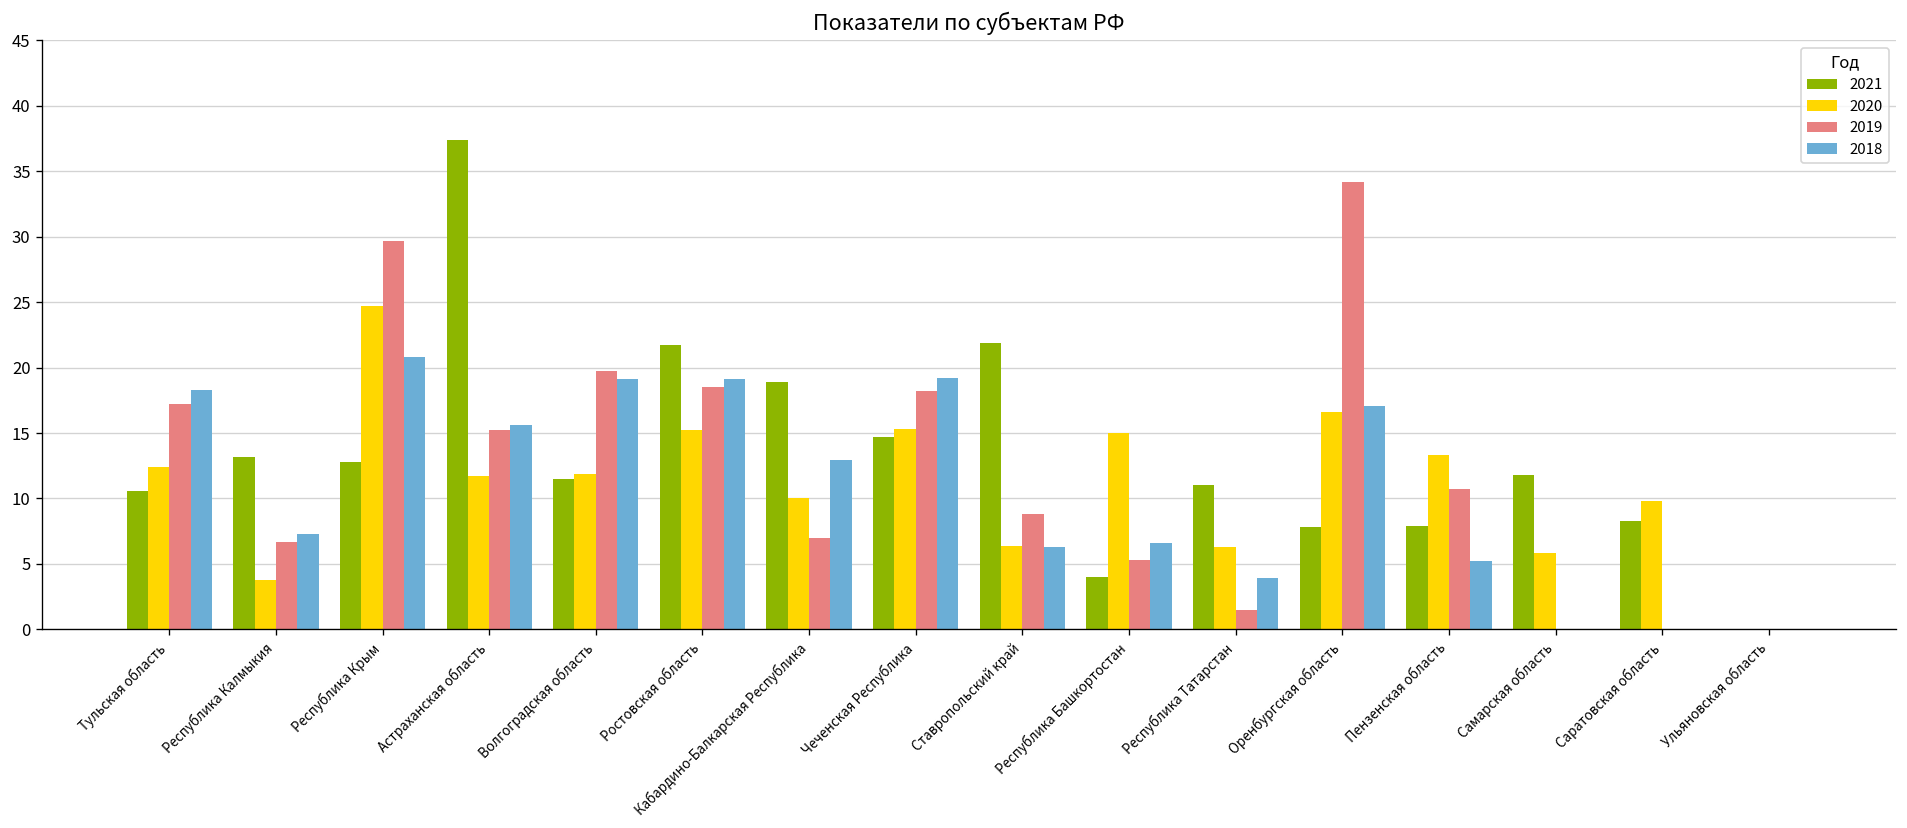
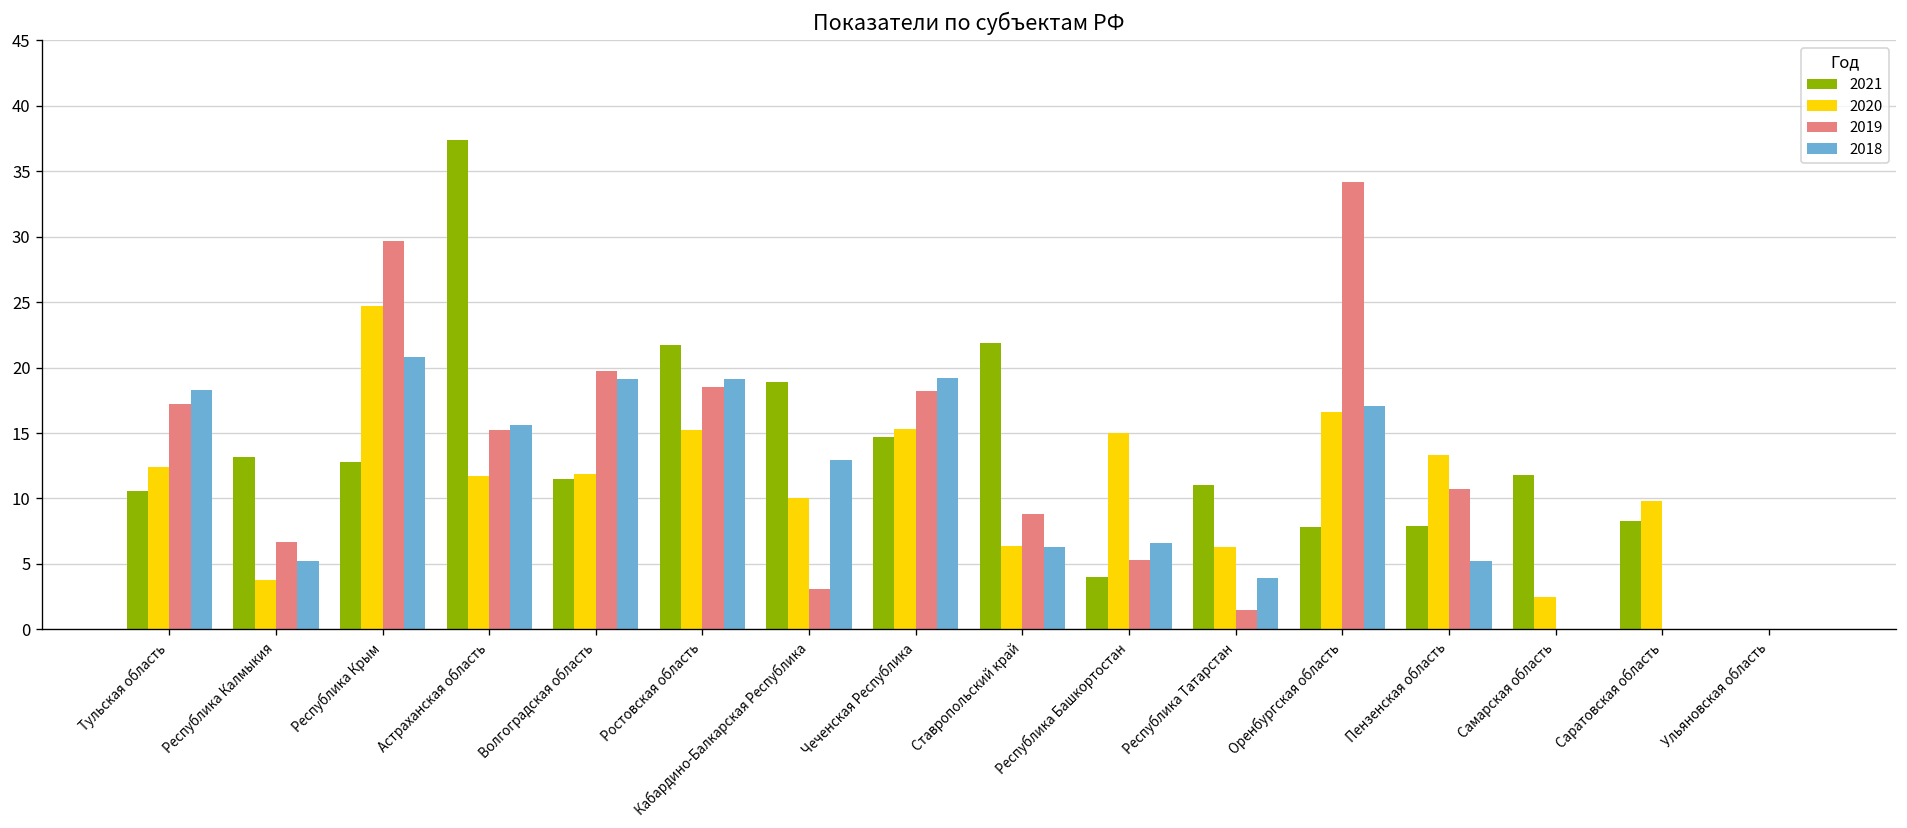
  {
    "2021": {
      "Тульская область": 10.6,
      "Республика Калмыкия": 13.2,
      "Республика Крым": 12.8,
      "Астраханская область": 37.4,
      "Волгоградская область": 11.5,
      "Ростовская область": 21.7,
      "Кабардино-Балкарская Республика": 18.9,
      "Чеченская Республика": 14.7,
      "Ставропольский край": 21.9,
      "Республика Башкортостан": 4.0,
      "Республика Татарстан": 11.0,
      "Оренбургская область": 7.8,
      "Пензенская область": 7.9,
      "Самарская область": 11.8,
      "Саратовская область": 8.3,
      "Ульяновская область": 0.0
    },
    "2020": {
      "Тульская область": 12.4,
      "Республика Калмыкия": 3.8,
      "Республика Крым": 24.7,
      "Астраханская область": 11.7,
      "Волгоградская область": 11.9,
      "Ростовская область": 15.2,
      "Кабардино-Балкарская Республика": 10.0,
      "Чеченская Республика": 15.3,
      "Ставропольский край": 6.4,
      "Республика Башкортостан": 15.0,
      "Республика Татарстан": 6.3,
      "Оренбургская область": 16.6,
      "Пензенская область": 13.3,
-     "Самарская область": 5.8,
+     "Самарская область": 2.5,
      "Саратовская область": 9.8,
      "Ульяновская область": 0.0
    },
    "2019": {
      "Тульская область": 17.2,
      "Республика Калмыкия": 6.7,
      "Республика Крым": 29.7,
      "Астраханская область": 15.2,
      "Волгоградская область": 19.7,
      "Ростовская область": 18.5,
-     "Кабардино-Балкарская Республика": 7.0,
+     "Кабардино-Балкарская Республика": 3.1,
      "Чеченская Республика": 18.2,
      "Ставропольский край": 8.8,
      "Республика Башкортостан": 5.3,
      "Республика Татарстан": 1.5,
      "Оренбургская область": 34.2,
      "Пензенская область": 10.7,
      "Самарская область": 0.0,
      "Саратовская область": 0.0,
      "Ульяновская область": 0.0
    },
    "2018": {
      "Тульская область": 18.3,
-     "Республика Калмыкия": 7.3,
+     "Республика Калмыкия": 5.2,
      "Республика Крым": 20.8,
      "Астраханская область": 15.6,
      "Волгоградская область": 19.1,
      "Ростовская область": 19.1,
      "Кабардино-Балкарская Республика": 12.9,
      "Чеченская Республика": 19.2,
      "Ставропольский край": 6.3,
      "Республика Башкортостан": 6.6,
      "Республика Татарстан": 3.9,
      "Оренбургская область": 17.1,
      "Пензенская область": 5.2,
      "Самарская область": 0.0,
      "Саратовская область": 0.0,
      "Ульяновская область": 0.0
    }
  }
